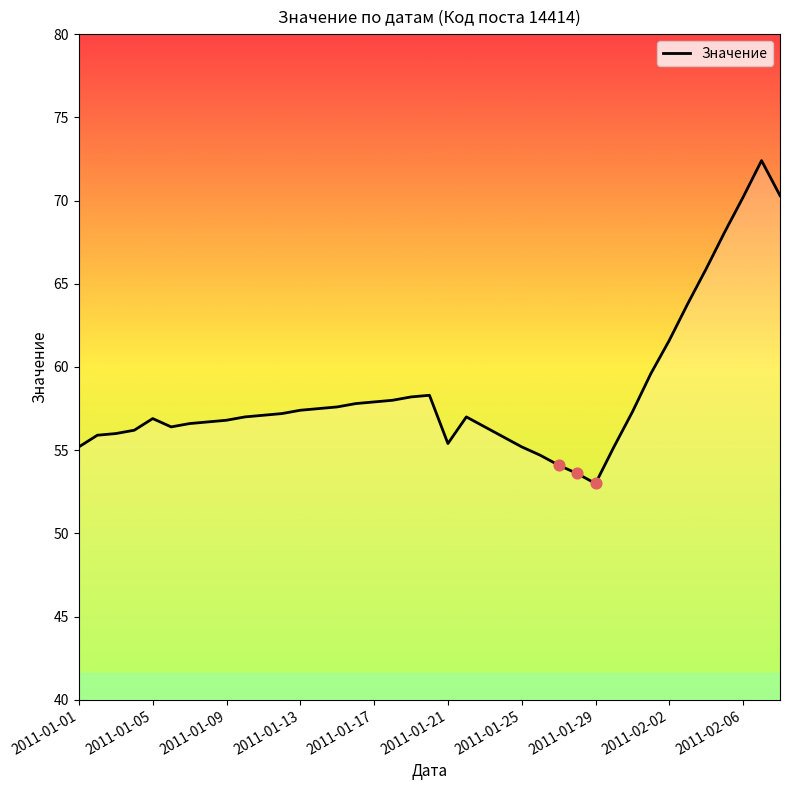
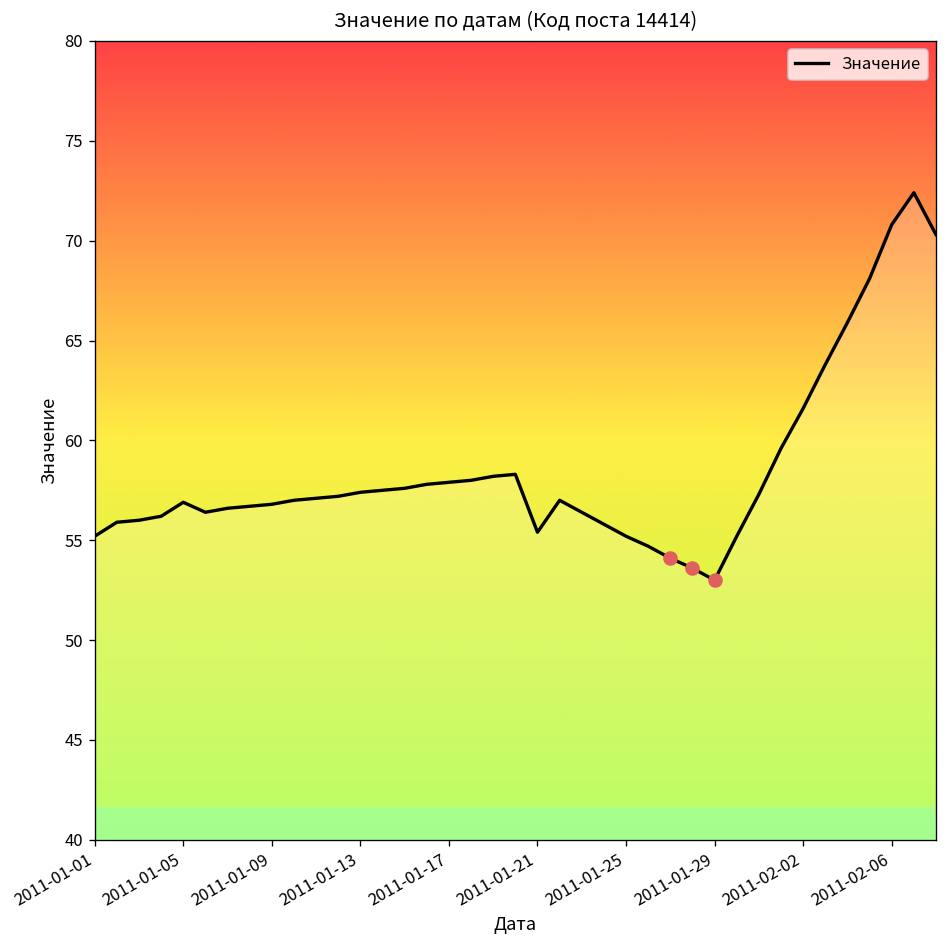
  {
    "Значение": {
      "2011-01-01": 55.2,
      "2011-01-05": 56.9,
      "2011-01-09": 56.8,
      "2011-01-13": 57.4,
      "2011-01-17": 57.9,
      "2011-01-21": 55.4,
      "2011-01-25": 55.2,
      "2011-02-02": 61.6,
-     "2011-02-06": 70.2
+     "2011-02-06": 70.8
    }
  }
